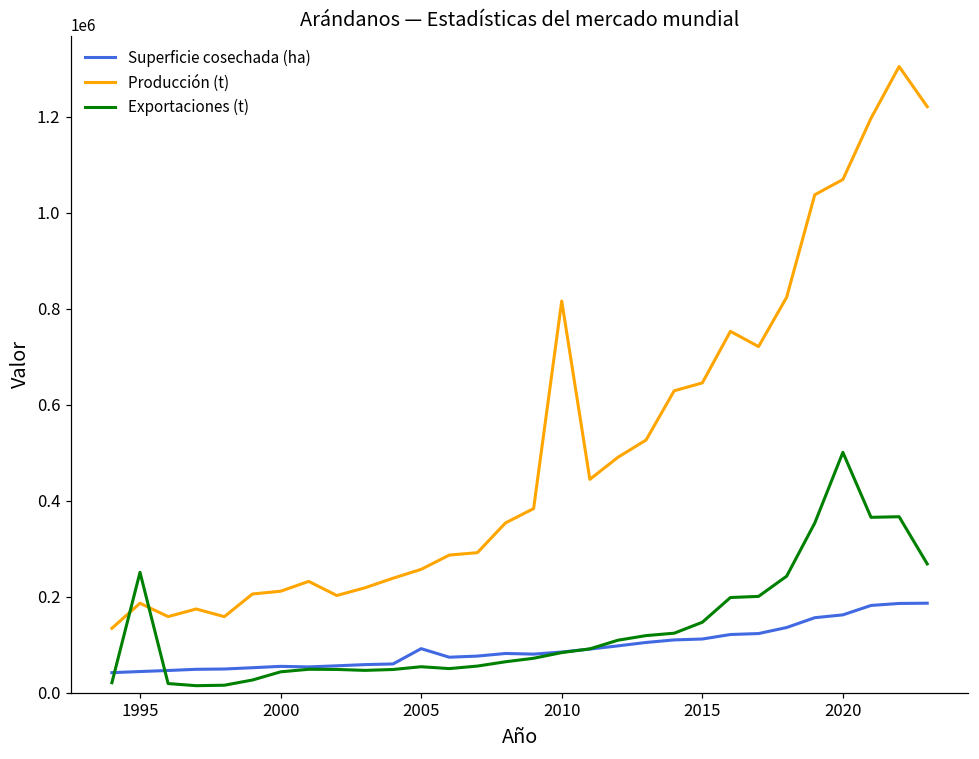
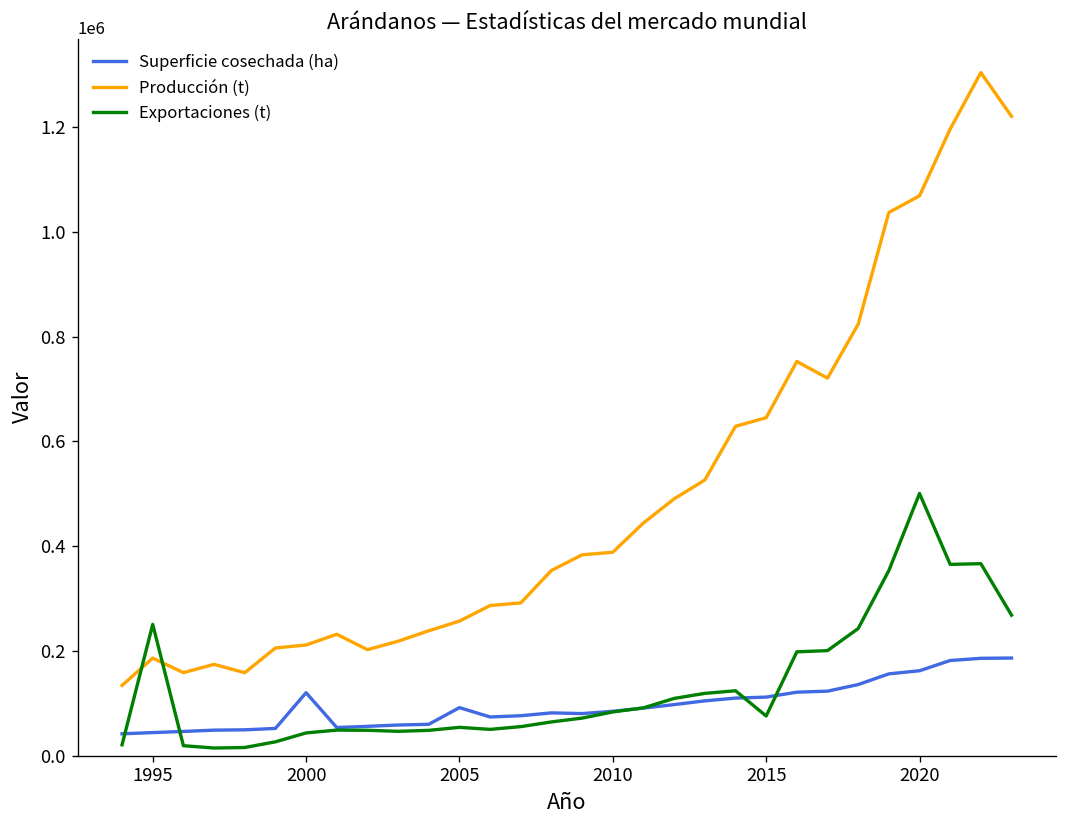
  {
    "Superficie cosechada (ha)": {
      "1995": 40000,
-     "2000": 50000,
+     "2000": 120000,
      "2005": 90000,
      "2015": 110000,
      "2020": 160000
    },
    "Producción (t)": {
      "1995": 190000,
      "2000": 210000,
      "2005": 260000,
-     "2010": 820000,
+     "2010": 390000,
      "2015": 650000,
      "2020": 1070000
    },
    "Exportaciones (t)": {
      "1995": 250000,
      "2000": 40000,
      "2005": 50000,
-     "2015": 150000,
+     "2015": 80000,
      "2020": 500000
    }
  }
